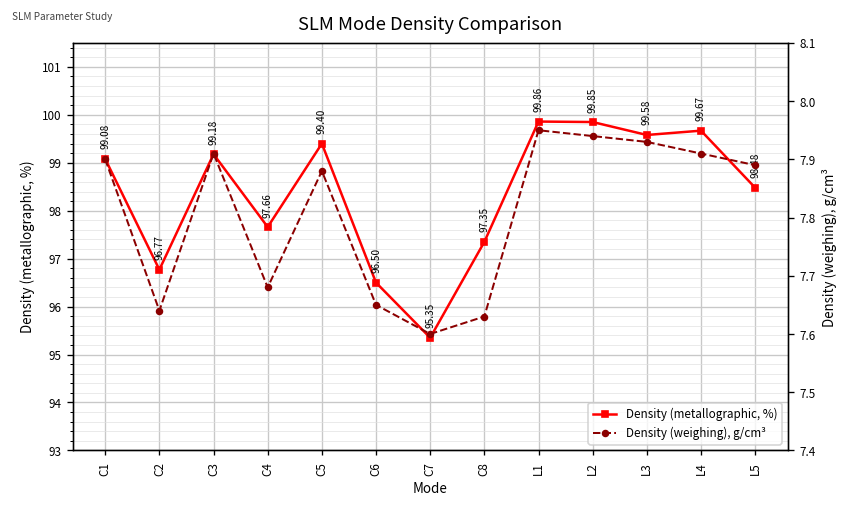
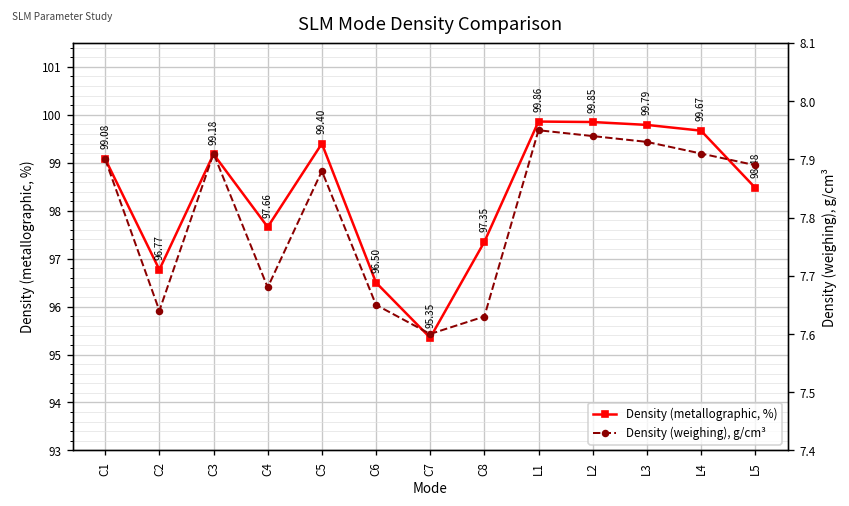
  {
    "Density (metallographic, %)": {
      "C1": 99.08,
      "C2": 96.77,
      "C3": 99.18,
      "C4": 97.66,
      "C5": 99.40,
      "C6": 96.50,
      "C7": 95.35,
      "C8": 97.35,
      "L1": 99.86,
      "L2": 99.85,
-     "L3": 99.58,
+     "L3": 99.79,
      "L4": 99.67
    }
  }
